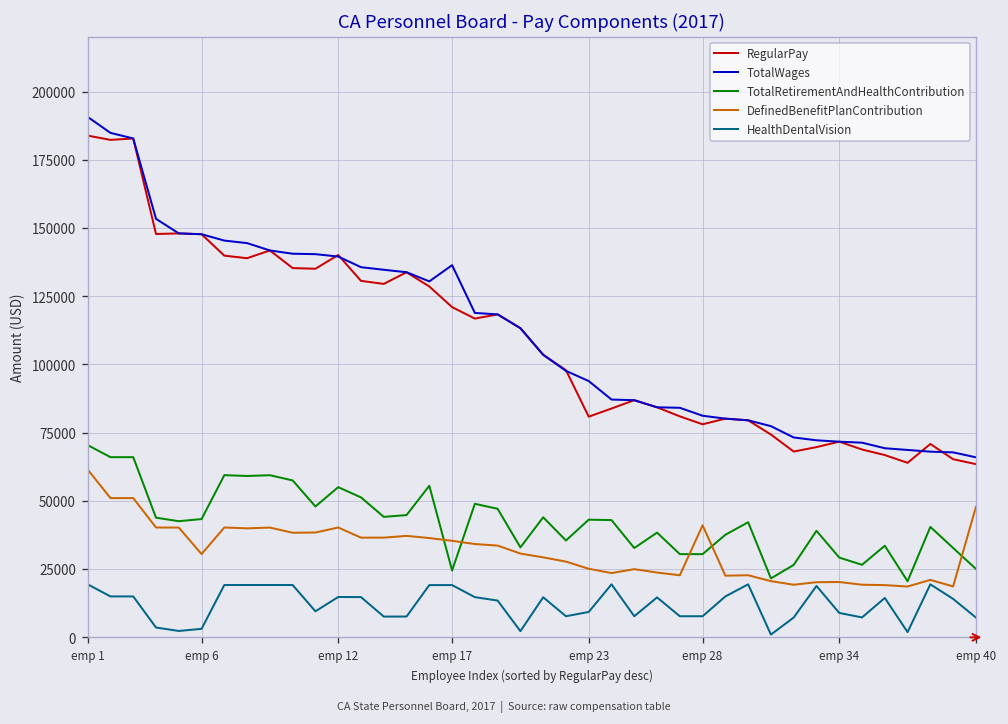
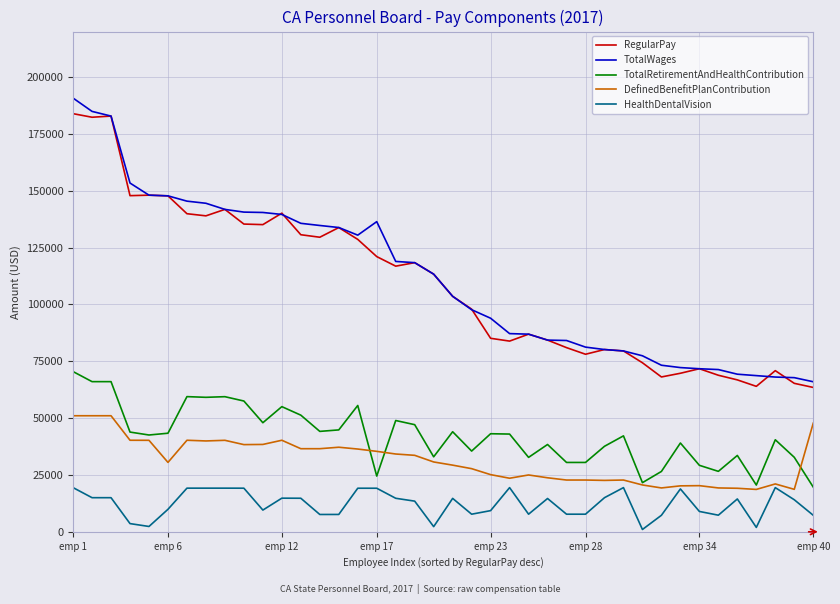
  {
    "RegularPay": {
      "emp 1": 184000,
      "emp 17": 121000,
-     "emp 23": 81000,
+     "emp 23": 85000,
      "emp 28": 78000,
      "emp 40": 63000
    },
    "TotalWages": {
      "emp 1": 191000,
      "emp 17": 136000,
      "emp 23": 94000,
      "emp 28": 81000,
      "emp 40": 66000
    },
    "TotalRetirementAndHealthContribution": {
      "emp 1": 70000,
      "emp 6": 43000,
      "emp 12": 55000,
      "emp 17": 25000,
      "emp 23": 43000,
      "emp 28": 30000,
      "emp 34": 29000,
-     "emp 40": 25000
+     "emp 40": 20000
    },
    "DefinedBenefitPlanContribution": {
-     "emp 1": 62000,
+     "emp 1": 51000,
      "emp 6": 31000,
      "emp 12": 40000,
      "emp 17": 35000,
      "emp 23": 25000,
-     "emp 28": 41000,
+     "emp 28": 23000,
      "emp 34": 20000,
      "emp 40": 48000
    },
    "HealthDentalVision": {
      "emp 1": 19000,
-     "emp 6": 3000,
+     "emp 6": 10000,
      "emp 12": 15000,
      "emp 17": 19000,
      "emp 23": 9000,
      "emp 28": 8000,
      "emp 34": 9000,
      "emp 40": 7000
    }
  }
